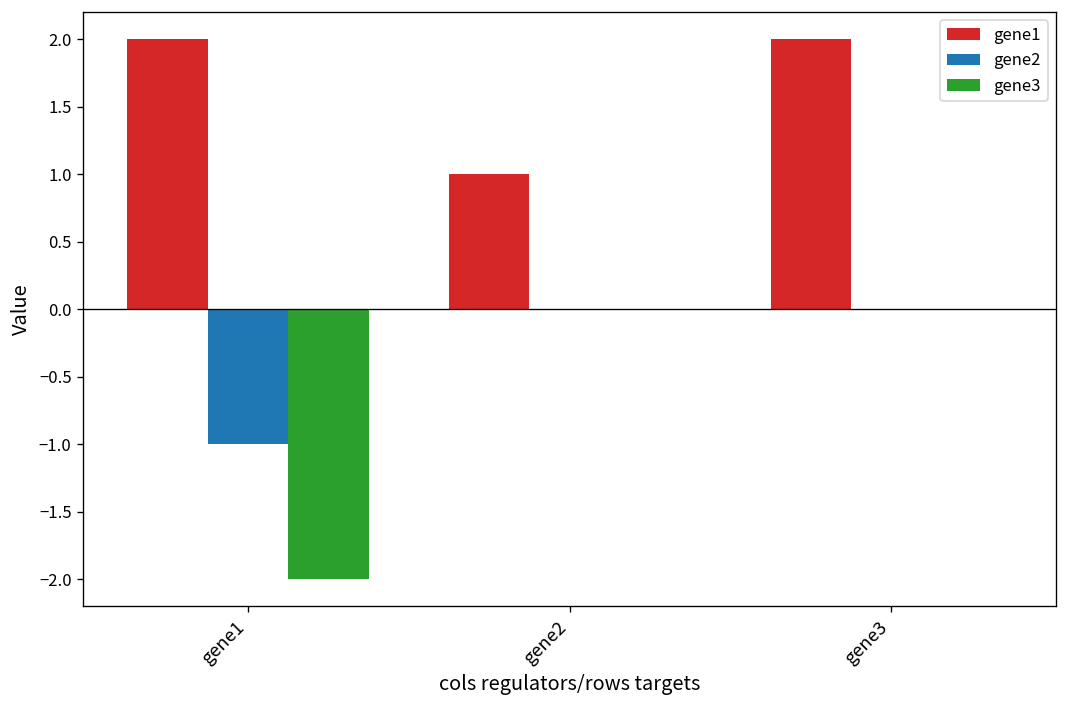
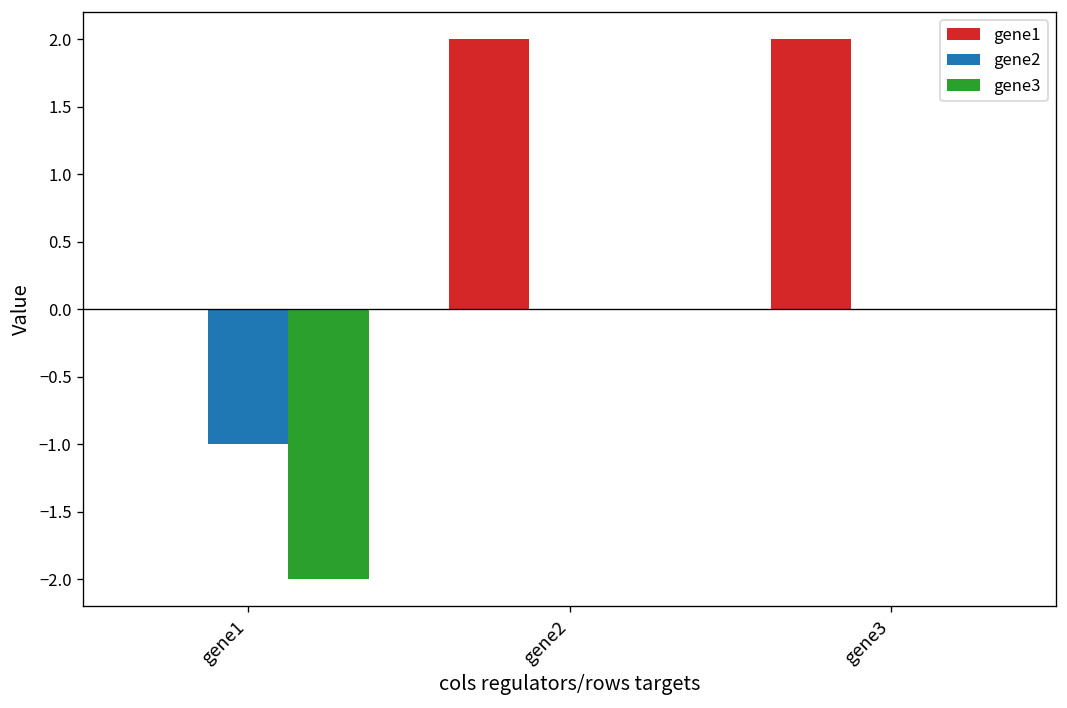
  {
    "gene1": {
-     "gene1": 2,
-     "gene2": 1,
+     "gene1": 0,
+     "gene2": 2,
      "gene3": 2
    },
    "gene2": {
      "gene1": -1,
      "gene2": 0,
      "gene3": 0
    },
    "gene3": {
      "gene1": -2,
      "gene2": 0,
      "gene3": 0
    }
  }
